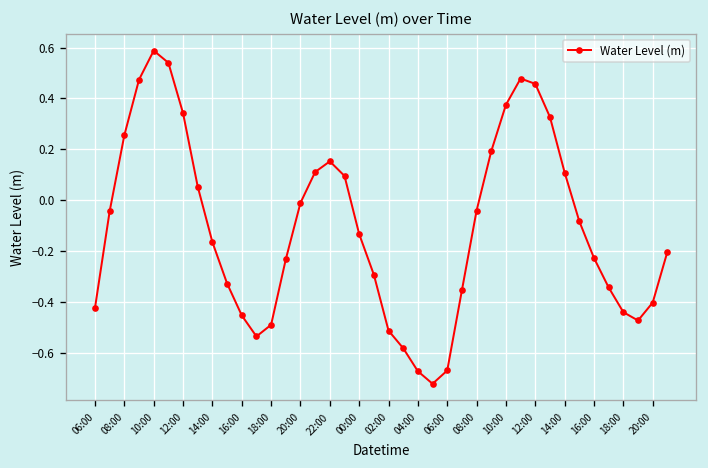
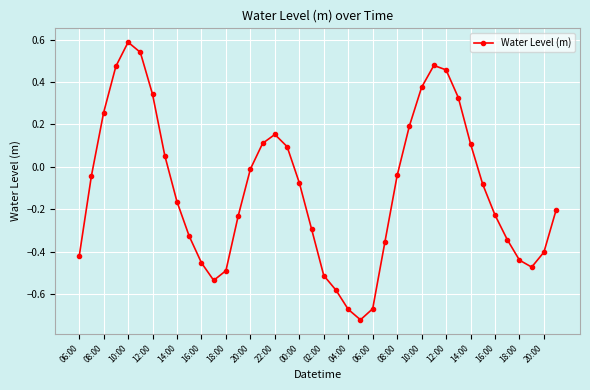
  {
    "22:00": 0.15,
-   "00:00": -0.13,
+   "00:00": -0.08,
    "02:00": -0.51,
    "04:00": -0.67
  }
